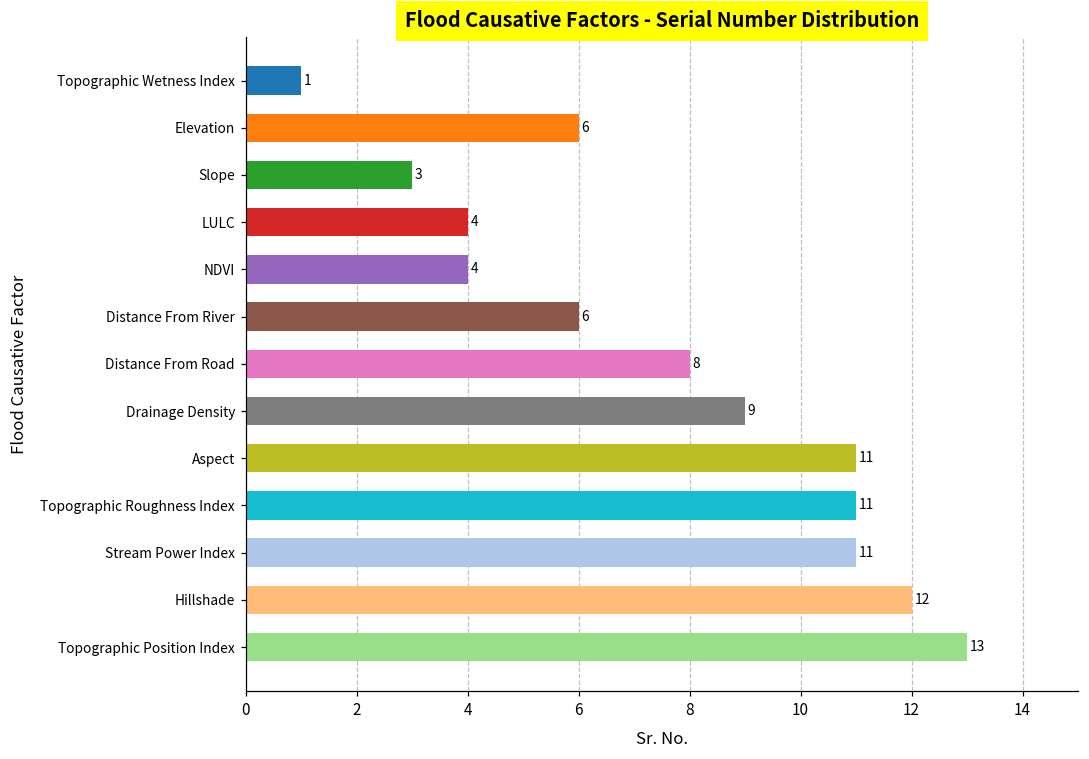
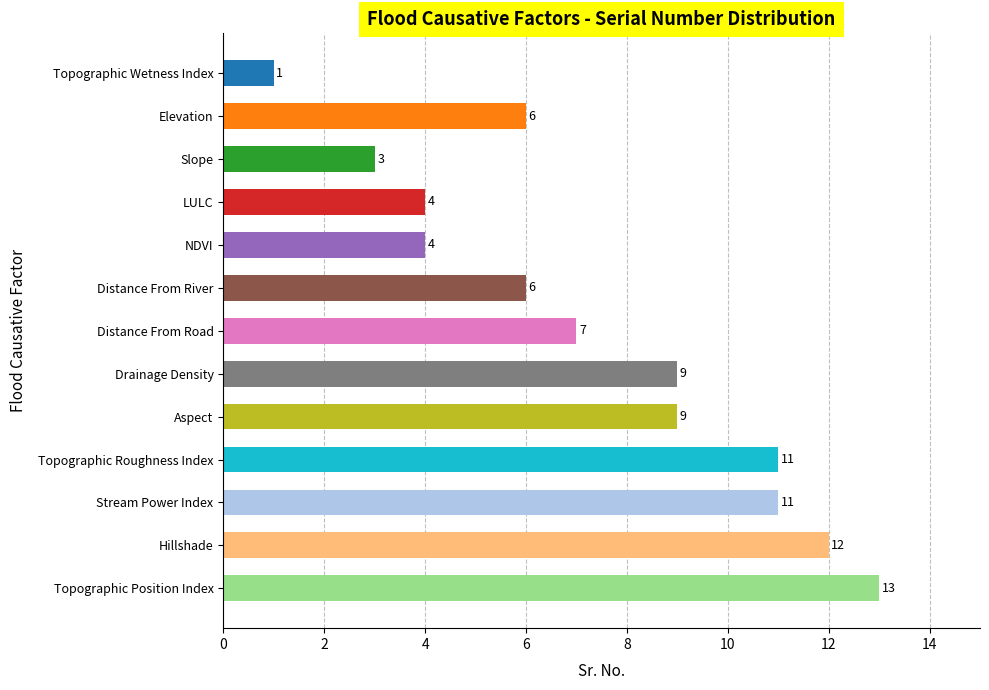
  {
    "Topographic Wetness Index": 1,
    "Elevation": 6,
    "Slope": 3,
    "LULC": 4,
    "NDVI": 4,
    "Distance From River": 6,
-   "Distance From Road": 8,
+   "Distance From Road": 7,
    "Drainage Density": 9,
-   "Aspect": 11,
+   "Aspect": 9,
    "Topographic Roughness Index": 11,
    "Stream Power Index": 11,
    "Hillshade": 12,
    "Topographic Position Index": 13
  }
